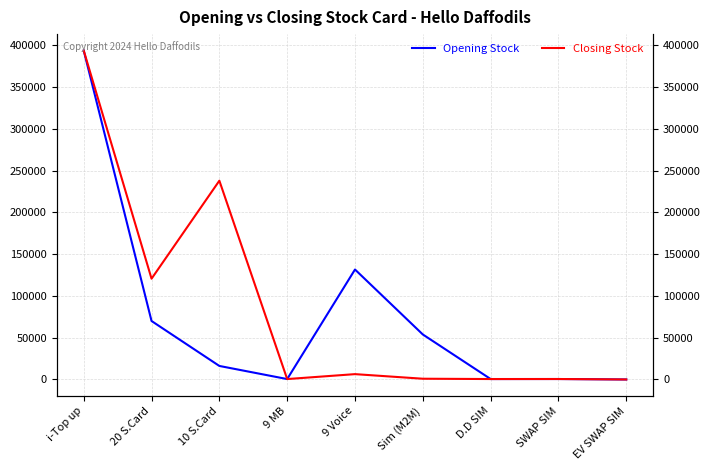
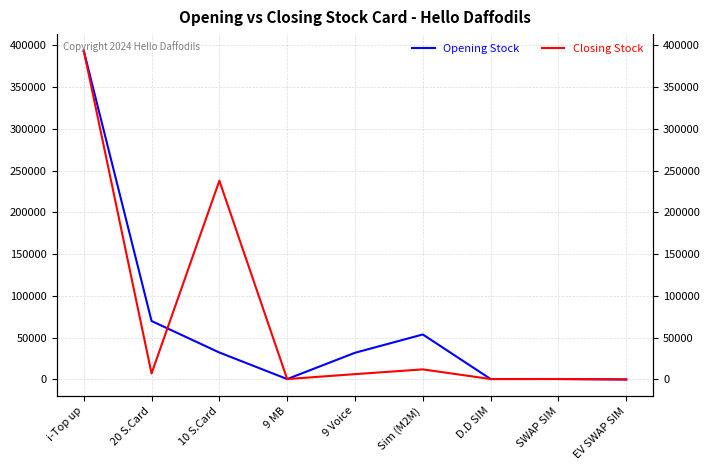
  {
    "Opening Stock": {
      "20 S.Card": 70000,
-     "10 S.Card": 20000,
-     "9 Voice": 130000,
+     "10 S.Card": 30000,
+     "9 Voice": 30000,
      "Sim (M2M)": 50000
    },
    "Closing Stock": {
-     "20 S.Card": 120000,
+     "20 S.Card": 10000,
      "10 S.Card": 240000,
      "9 Voice": 10000,
-     "Sim (M2M)": 0
+     "Sim (M2M)": 10000
    }
  }
